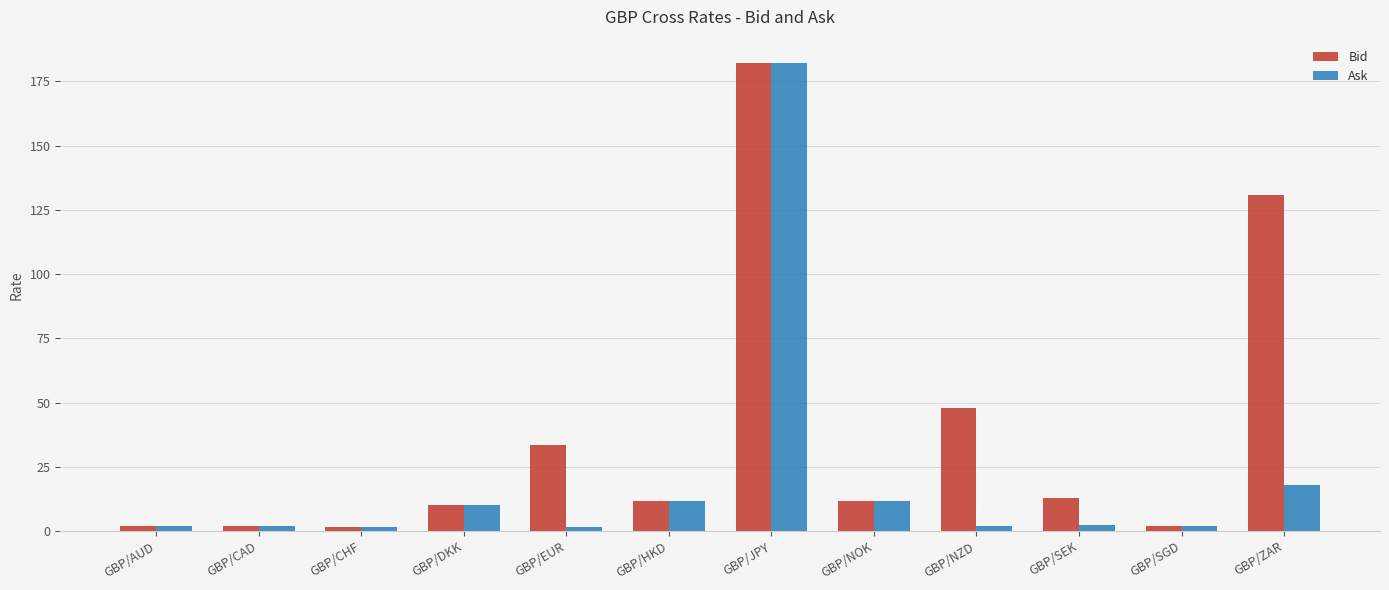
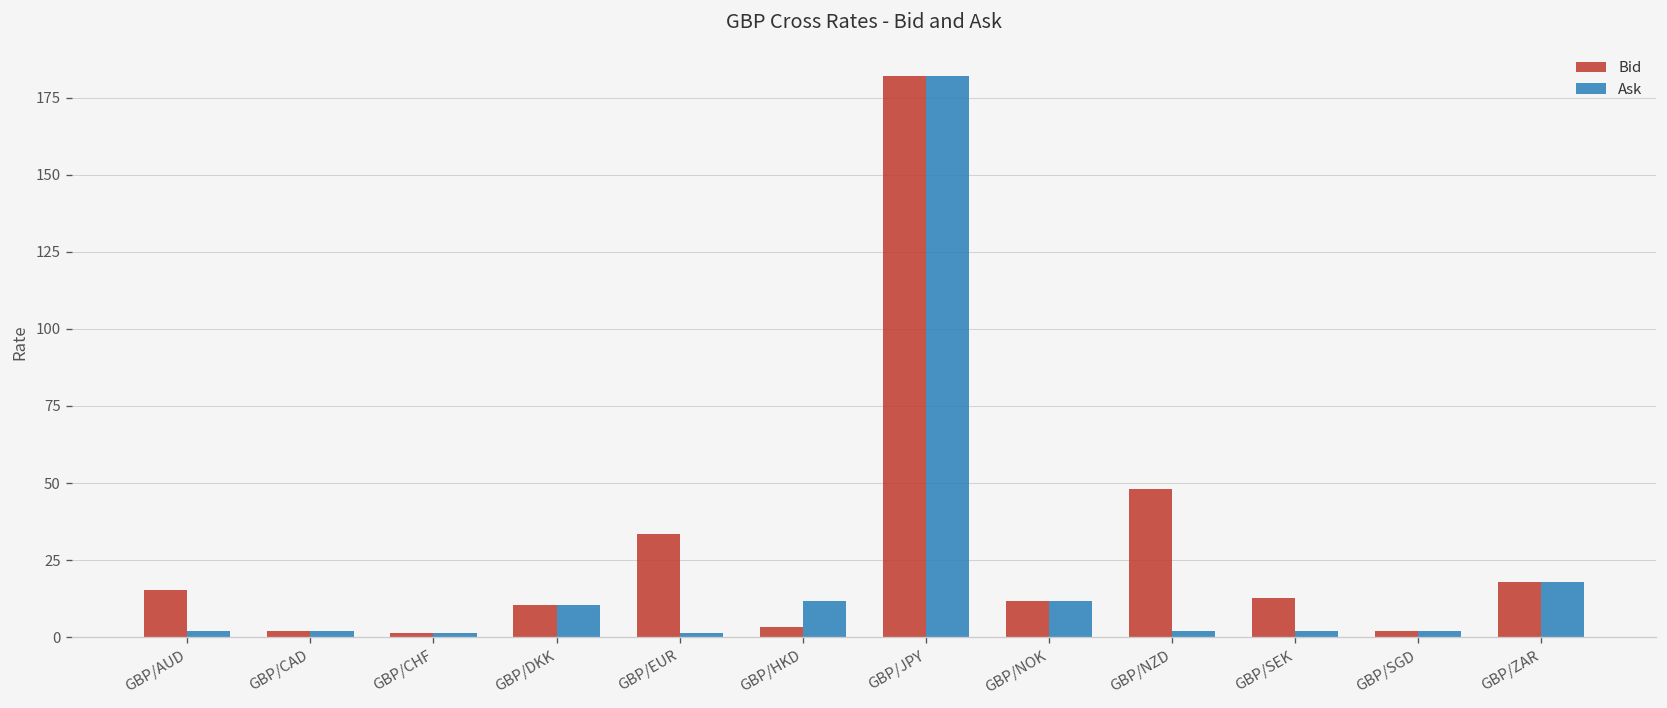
  {
    "Bid": {
-     "GBP/AUD": 2,
+     "GBP/AUD": 15,
      "GBP/CAD": 2,
      "GBP/CHF": 1,
      "GBP/DKK": 10,
      "GBP/EUR": 33,
-     "GBP/HKD": 12,
+     "GBP/HKD": 3,
      "GBP/JPY": 182,
      "GBP/NOK": 12,
      "GBP/NZD": 48,
      "GBP/SEK": 13,
      "GBP/SGD": 2,
-     "GBP/ZAR": 131
+     "GBP/ZAR": 18
    },
    "Ask": {
      "GBP/AUD": 2,
      "GBP/CAD": 2,
      "GBP/CHF": 1,
      "GBP/DKK": 10,
      "GBP/EUR": 1,
      "GBP/HKD": 12,
      "GBP/JPY": 182,
      "GBP/NOK": 12,
      "GBP/NZD": 2,
      "GBP/SEK": 2,
      "GBP/SGD": 2,
      "GBP/ZAR": 18
    }
  }
